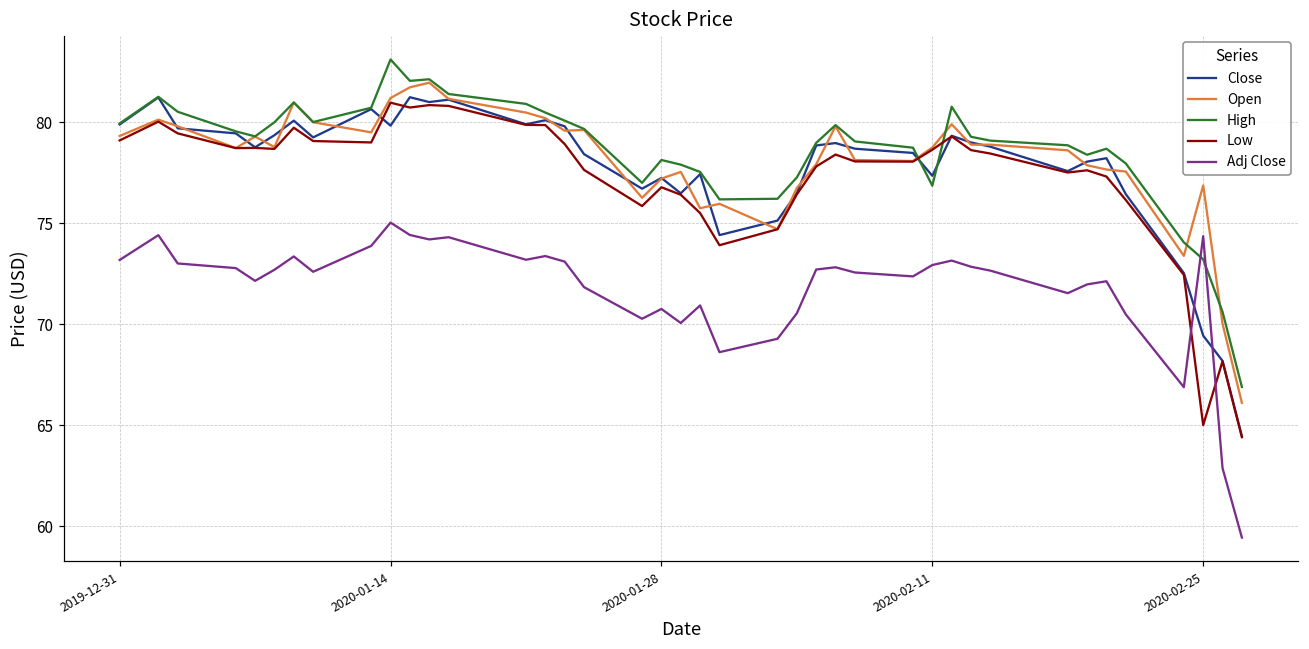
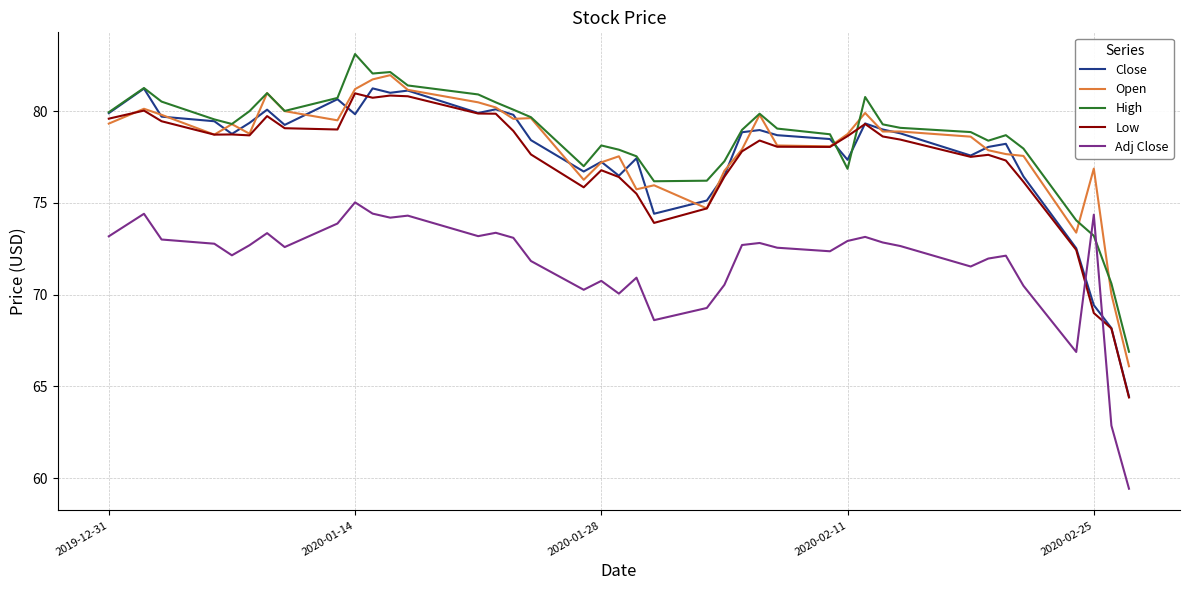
  {
    "Close": {
      "2020-01-14": 79.8,
      "2020-02-11": 77.3,
      "2020-02-25": 69.4
    },
    "Open": {
      "2019-12-31": 79.3,
      "2020-01-14": 81.2,
      "2020-02-25": 76.9
    },
    "High": {
      "2020-01-14": 83.1,
      "2020-01-28": 78.1,
      "2020-02-11": 76.9,
      "2020-02-25": 73.2
    },
    "Low": {
-     "2019-12-31": 79.1,
+     "2019-12-31": 79.6,
      "2020-01-14": 81.0,
      "2020-01-28": 76.8,
-     "2020-02-25": 65
+     "2020-02-25": 69
    },
    "Adj Close": {
      "2019-12-31": 73.2,
      "2020-01-14": 75.0,
      "2020-01-28": 70.8,
      "2020-02-11": 72.9,
      "2020-02-25": 74.4
    }
  }
